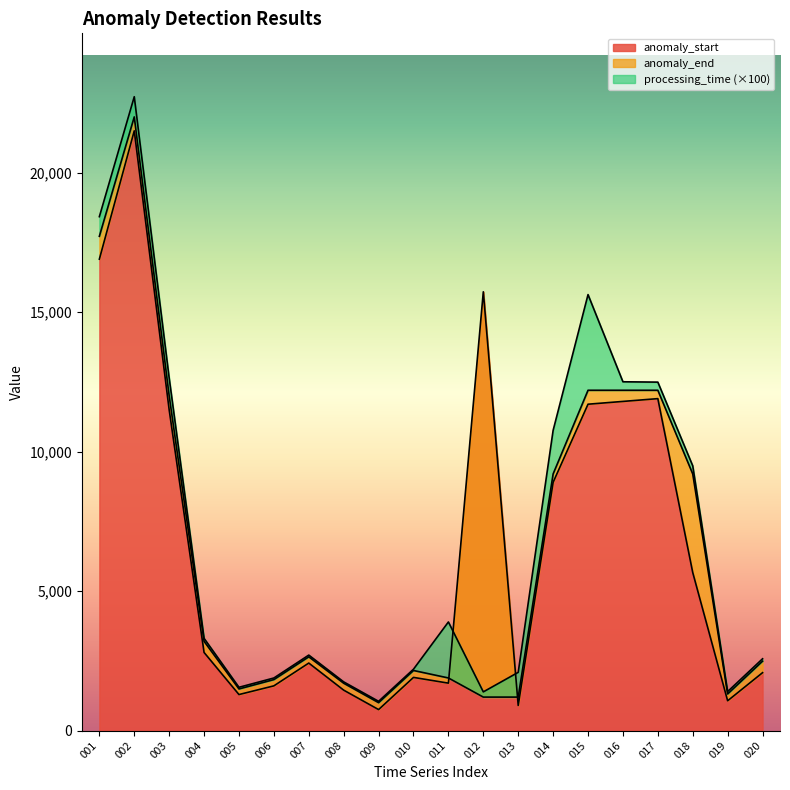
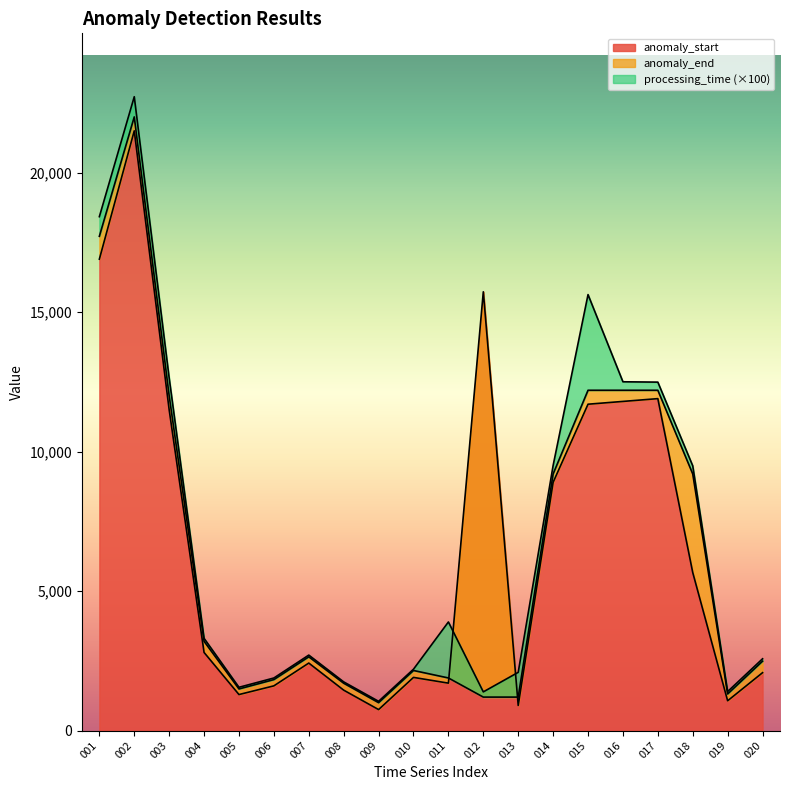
  {
    "anomaly_start": {
      "001": "16,900",
      "002": "21,500",
      "003": "11,500",
      "004": "2,800",
      "005": "1,300",
      "006": "1,600",
      "007": "2,400",
      "008": "1,400",
      "009": "800",
      "010": "1,900",
      "011": "1,700",
      "013": "900",
      "014": "8,900",
      "015": "11,700",
      "016": "11,800",
      "017": "11,900",
      "018": "5,700",
      "019": "1,100",
      "020": "2,100"
    },
    "processing_time (×100)": {
      "001": "700",
      "002": "700",
      "003": "600",
      "004": "100",
      "011": "2,000",
      "012": "1,400",
      "013": "900",
-     "014": "1,600",
+     "014": "300",
      "015": "3,400",
      "016": "300",
      "017": "300",
      "018": "300"
    }
  }
